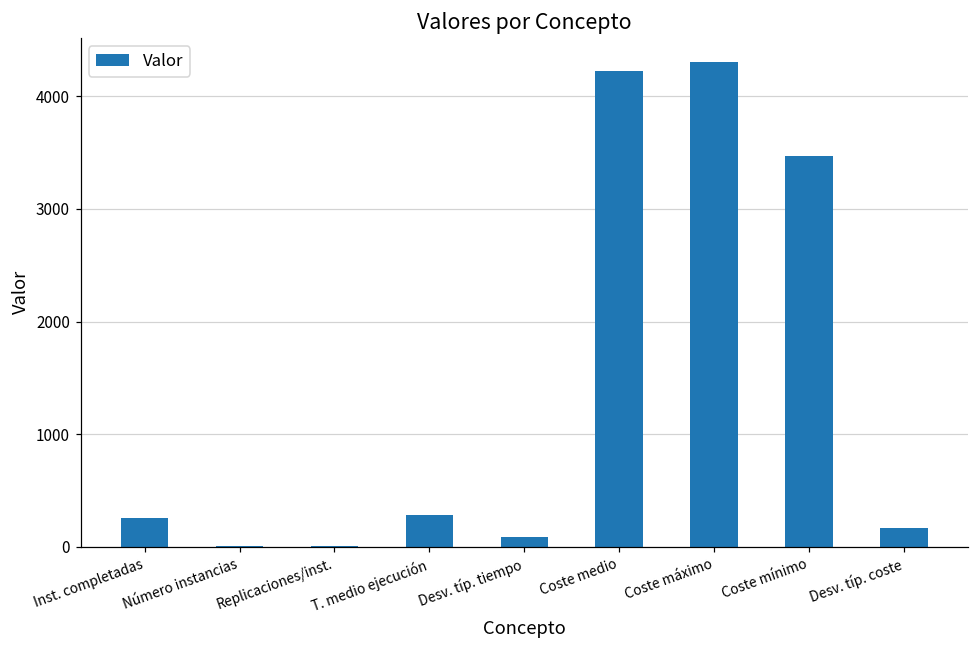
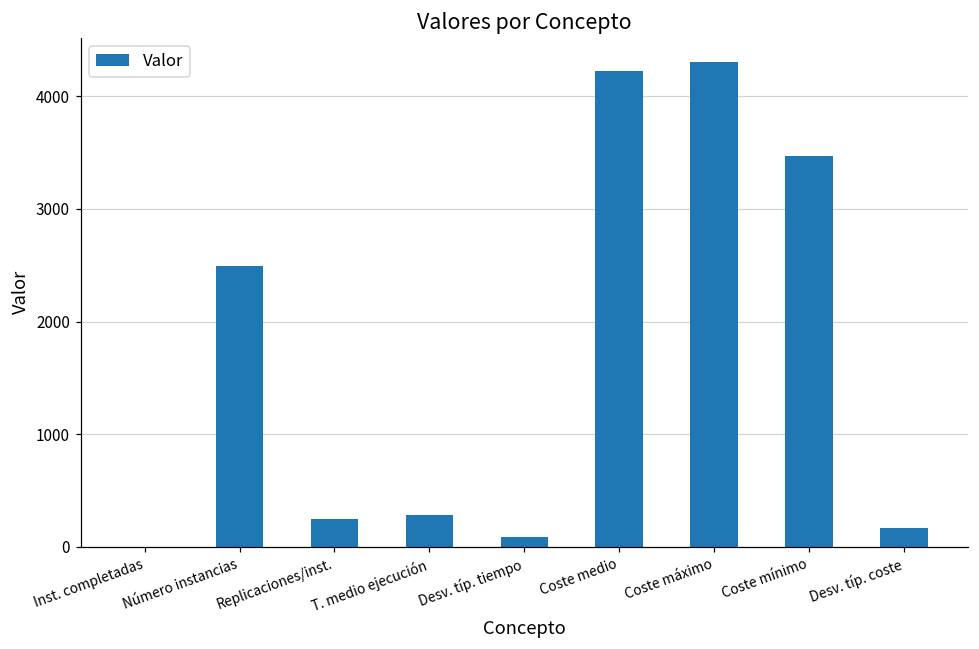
  {
-   "Inst. completadas": 260,
-   "Número instancias": 10,
-   "Replicaciones/inst.": 10,
+   "Inst. completadas": 0,
+   "Número instancias": 2490,
+   "Replicaciones/inst.": 250,
    "T. medio ejecución": 280,
    "Desv. típ. tiempo": 90,
    "Coste medio": 4220,
    "Coste máximo": 4300,
    "Coste mínimo": 3470,
    "Desv. típ. coste": 170
  }
